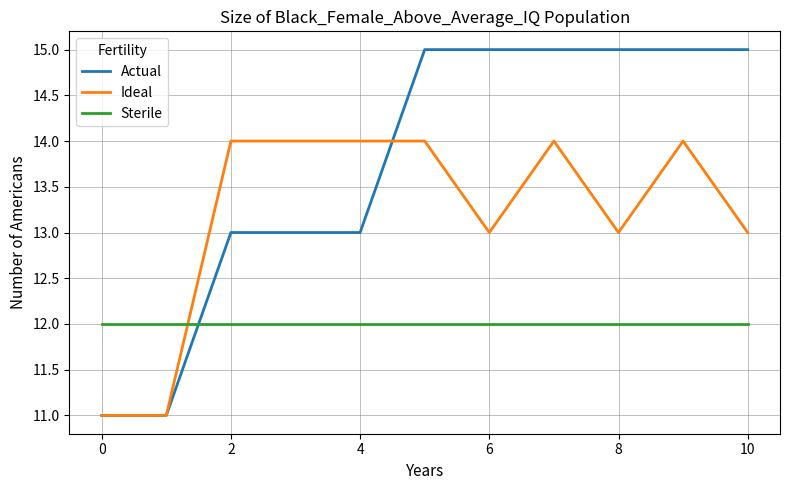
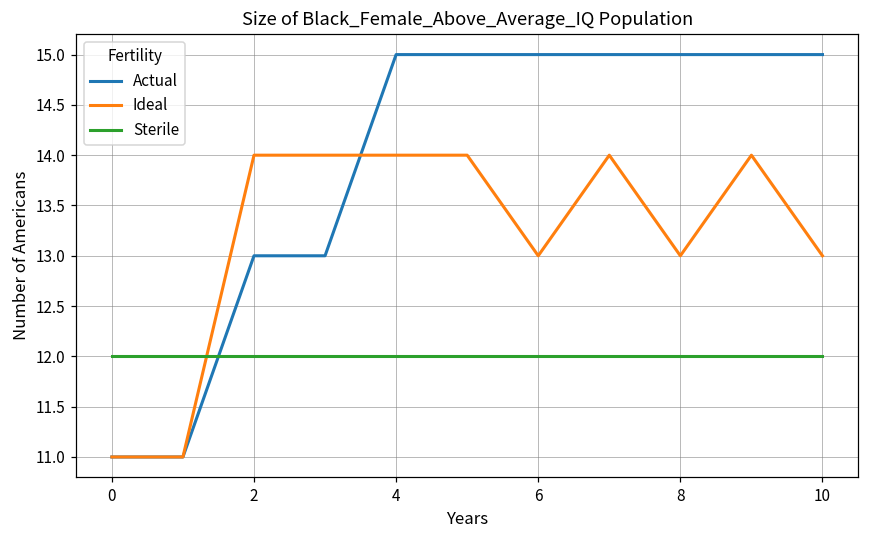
  {
    "Actual": {
      "2": 13,
-     "4": 13,
+     "4": 15,
      "6": 15,
      "8": 15,
      "10": 15
    },
    "Ideal": {
      "2": 14,
      "4": 14,
      "6": 13,
      "8": 13,
      "10": 13
    },
    "Sterile": {
      "0": 12,
      "2": 12,
      "4": 12,
      "6": 12,
      "8": 12,
      "10": 12
    }
  }
